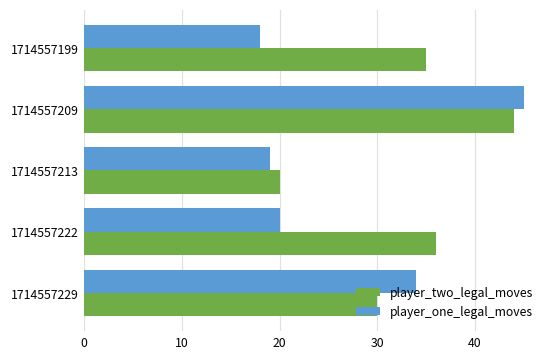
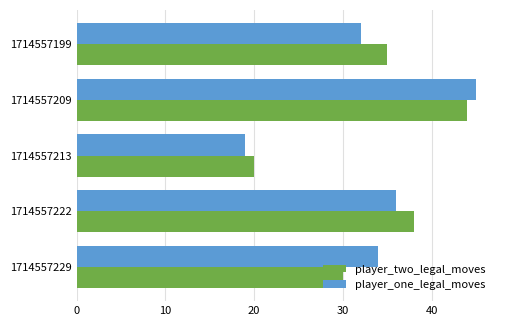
  {
    "player_two_legal_moves": {
      "1714557199": 35,
      "1714557209": 44,
      "1714557213": 20,
-     "1714557222": 36
+     "1714557222": 38
    },
    "player_one_legal_moves": {
-     "1714557199": 18,
+     "1714557199": 32,
      "1714557209": 45,
      "1714557213": 19,
-     "1714557222": 20,
+     "1714557222": 36,
      "1714557229": 34
    }
  }
